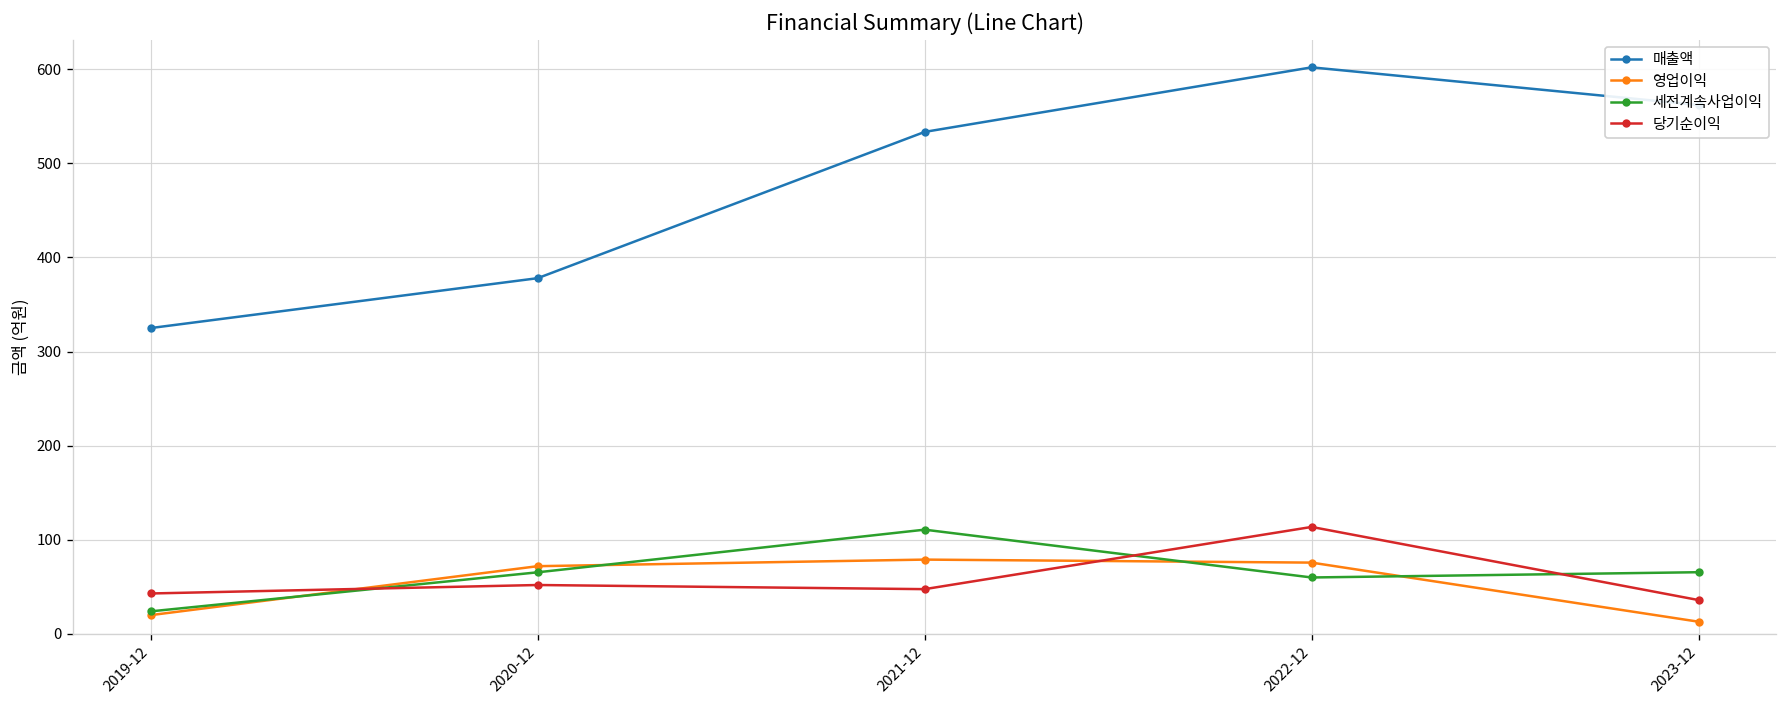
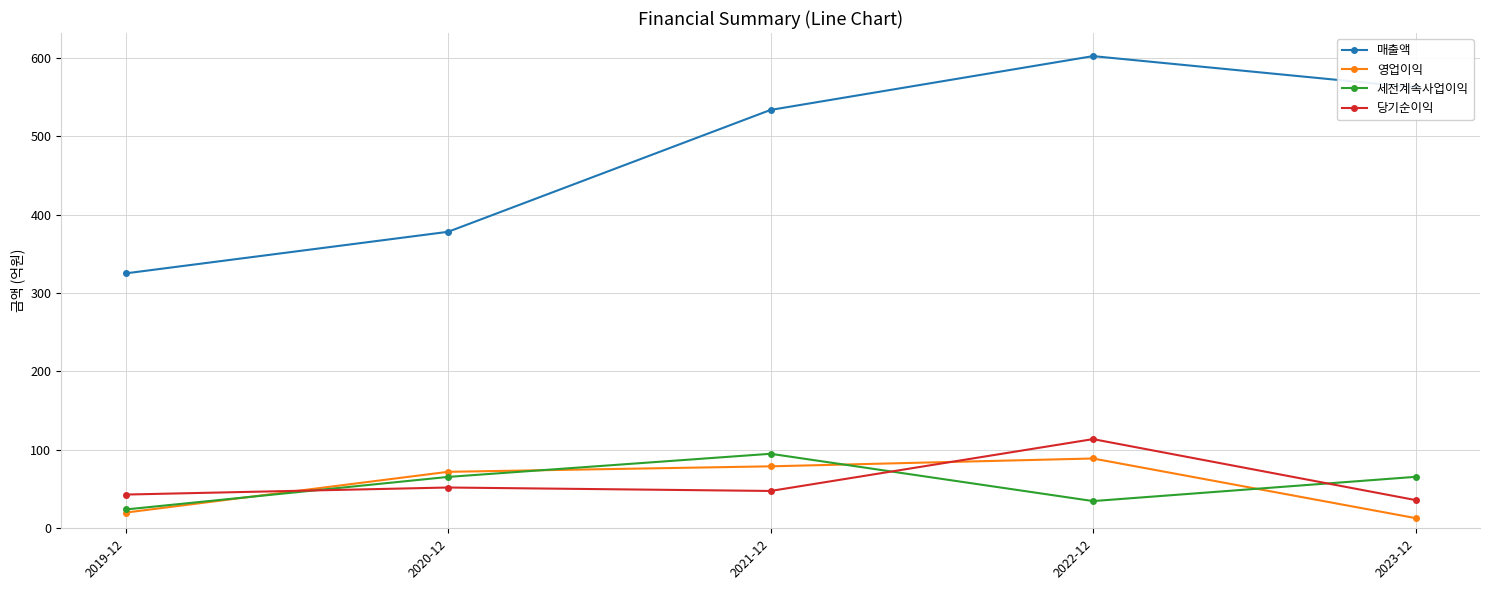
  {
    "매출액": {
      "2019-12": 330,
      "2020-12": 380,
      "2021-12": 530,
      "2022-12": 600
    },
    "영업이익": {
      "2019-12": 20,
      "2020-12": 70,
      "2021-12": 80,
-     "2022-12": 80,
+     "2022-12": 90,
      "2023-12": 10
    },
    "세전계속사업이익": {
      "2019-12": 20,
      "2020-12": 70,
-     "2021-12": 110,
-     "2022-12": 60,
+     "2021-12": 100,
+     "2022-12": 30,
      "2023-12": 70
    },
    "당기순이익": {
      "2019-12": 40,
      "2020-12": 50,
      "2021-12": 50,
      "2022-12": 110,
      "2023-12": 40
    }
  }
